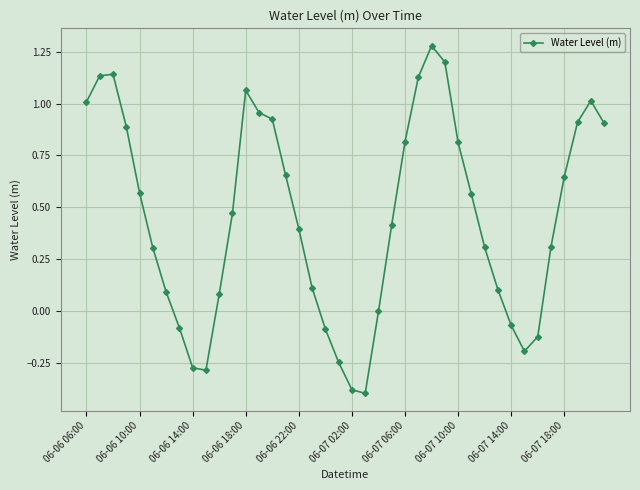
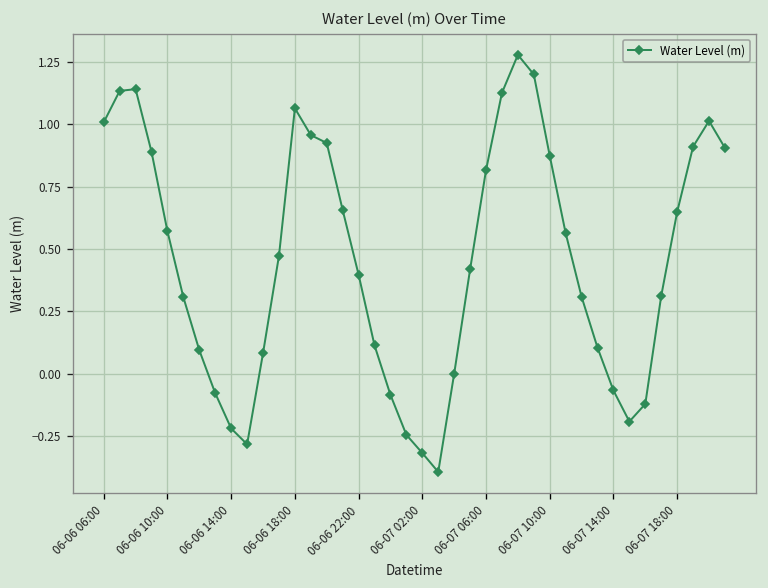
  {
    "06-06 06:00": 1.01,
    "06-06 10:00": 0.57,
-   "06-06 14:00": -0.27,
+   "06-06 14:00": -0.22,
    "06-06 18:00": 1.06,
    "06-06 22:00": 0.40,
-   "06-07 02:00": -0.38,
+   "06-07 02:00": -0.32,
    "06-07 06:00": 0.82,
-   "06-07 10:00": 0.81,
+   "06-07 10:00": 0.87,
    "06-07 14:00": -0.07,
    "06-07 18:00": 0.65
  }
